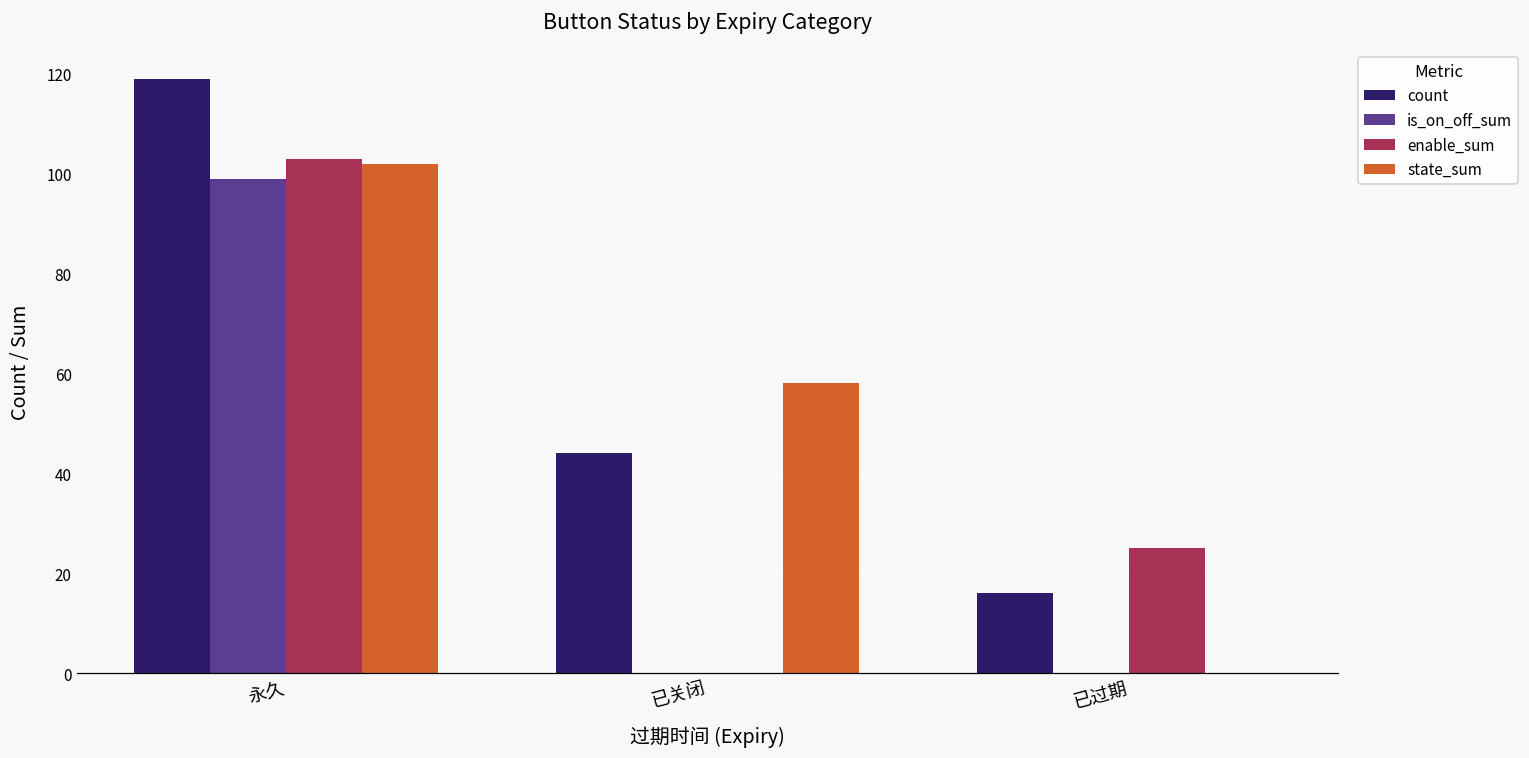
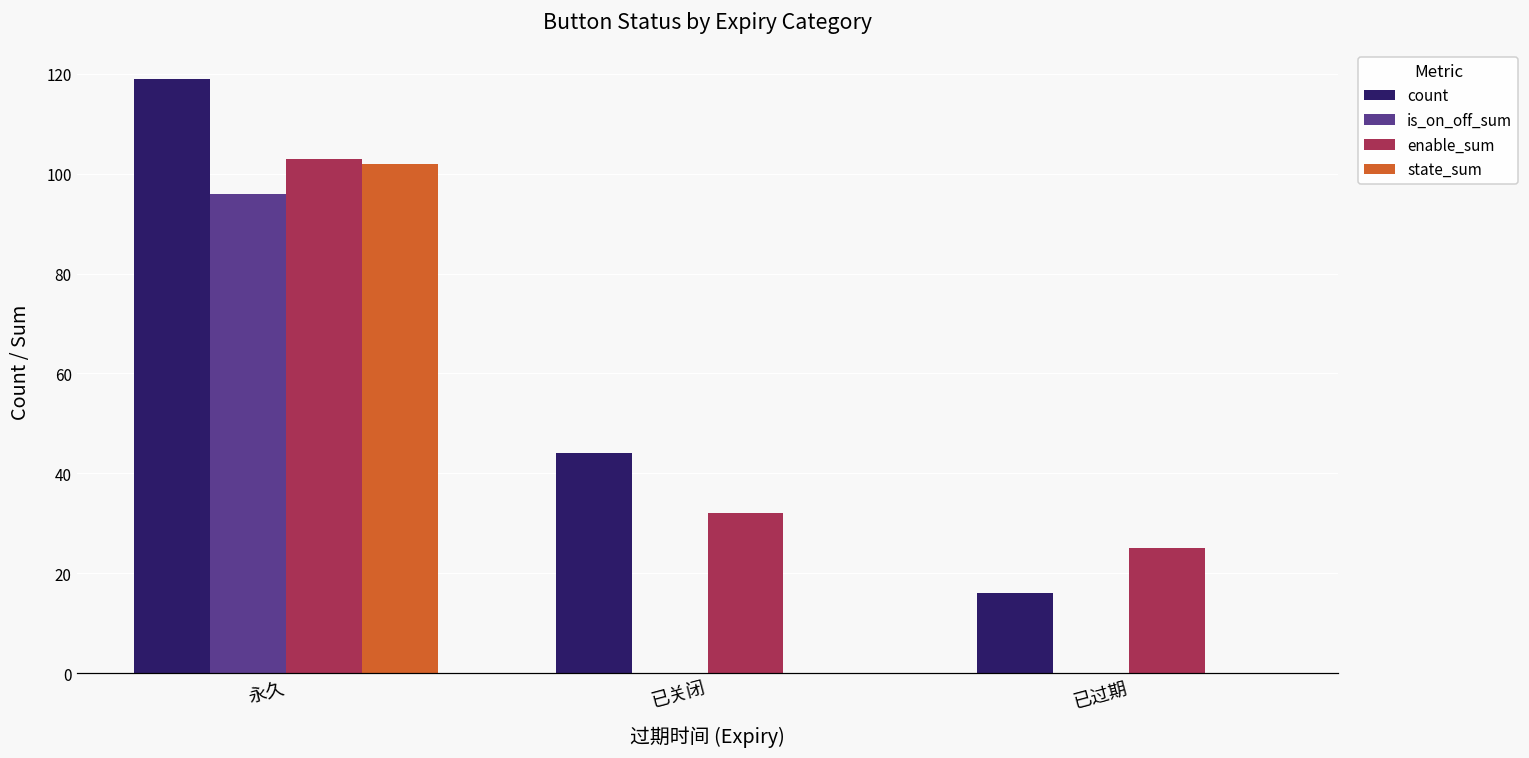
  {
    "count": {
      "永久": 119,
      "已关闭": 44,
      "已过期": 16
    },
    "is_on_off_sum": {
-     "永久": 99,
+     "永久": 96,
      "已关闭": 0,
      "已过期": 0
    },
    "enable_sum": {
      "永久": 103,
-     "已关闭": 0,
+     "已关闭": 32,
      "已过期": 25
    },
    "state_sum": {
      "永久": 102,
-     "已关闭": 58,
+     "已关闭": 0,
      "已过期": 0
    }
  }
